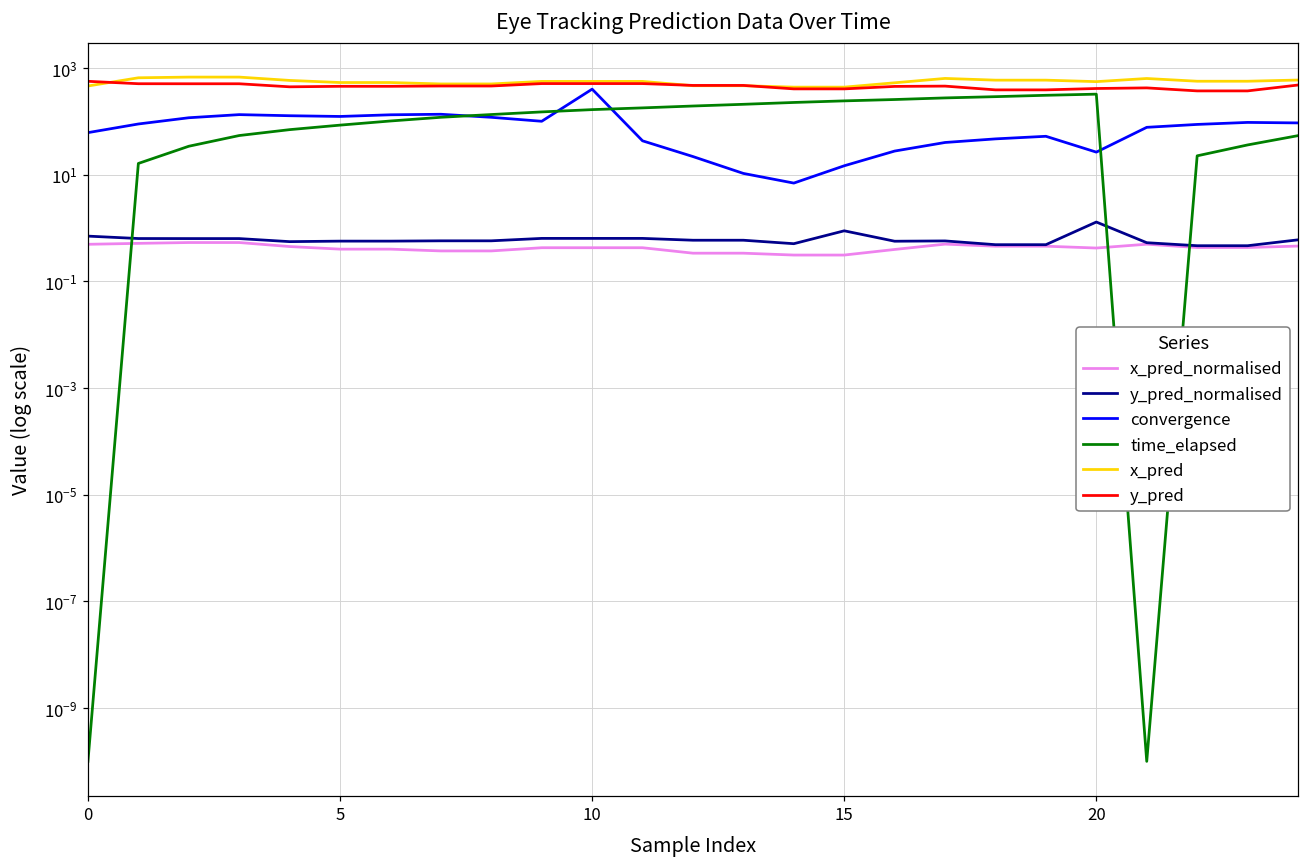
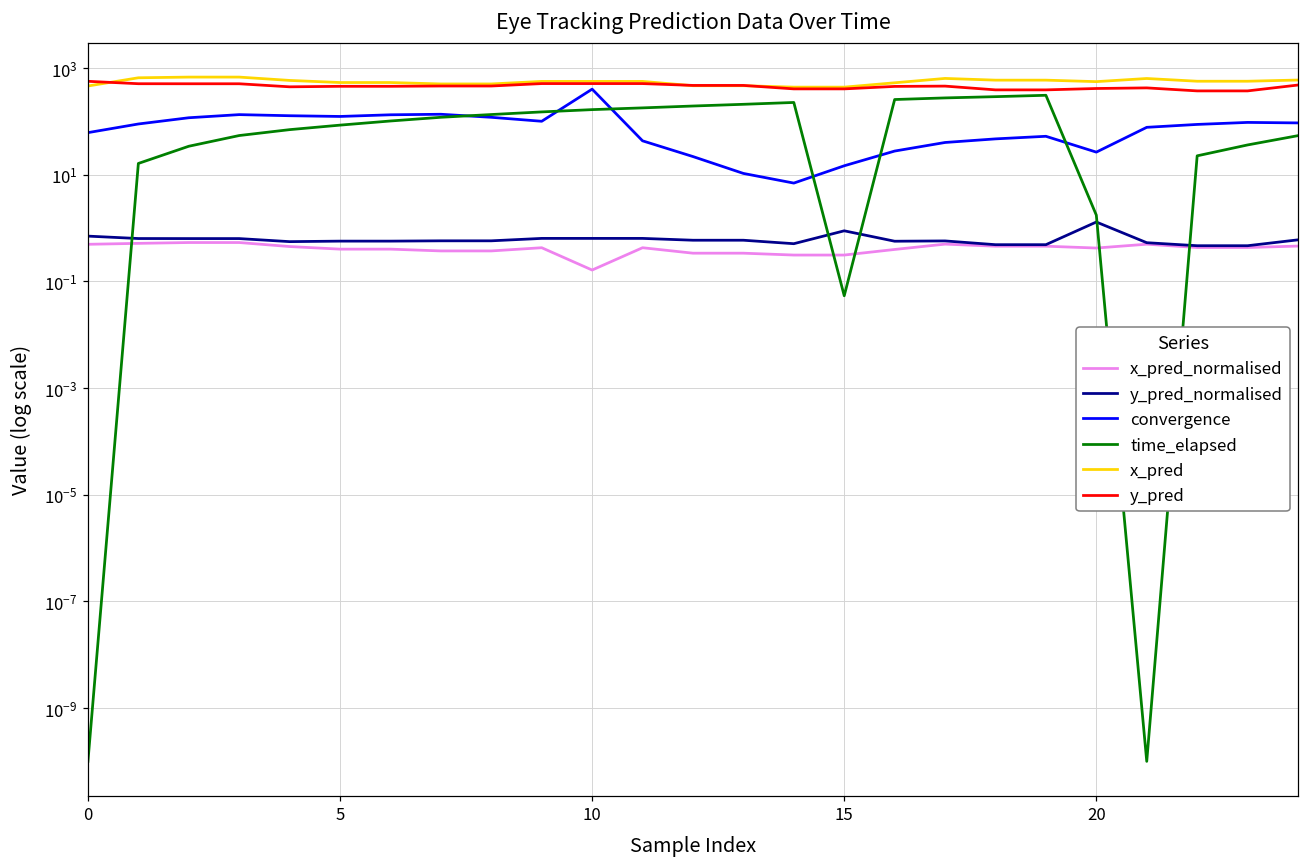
  {
    "x_pred_normalised": {
      "0": 0.5,
      "5": 0.4,
-     "10": 0.4,
+     "10": 0.16,
      "15": 0.3,
      "20": 0.4
    },
    "y_pred_normalised": {
      "0": 0.7,
      "5": 0.6,
      "10": 0.6,
      "15": 0.9,
      "20": 1.3
    },
    "convergence": {
      "0": 60,
      "5": 120,
      "10": 400,
      "15": 15,
      "20": 30
    },
    "time_elapsed": {
      "0": 0.00000000010,
      "5": 90,
      "10": 170,
-     "15": 200,
-     "20": 300
+     "15": 0.05,
+     "20": 1.8
    },
    "x_pred": {
      "0": 500,
      "5": 500,
      "20": 600
    },
    "y_pred": {
      "0": 600,
      "5": 500,
      "20": 400
    }
  }
